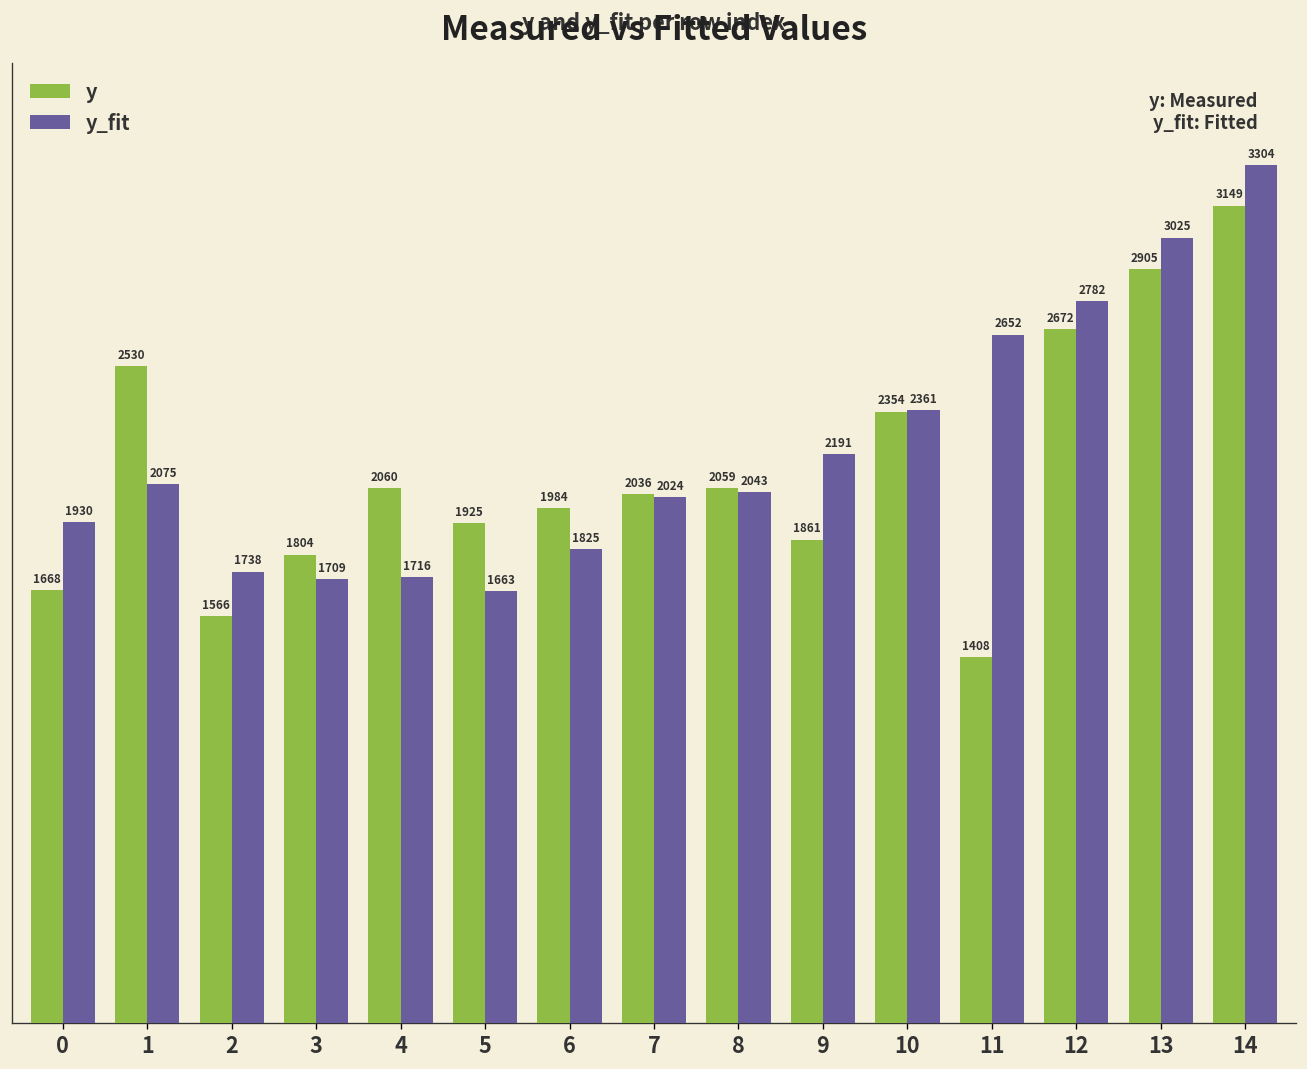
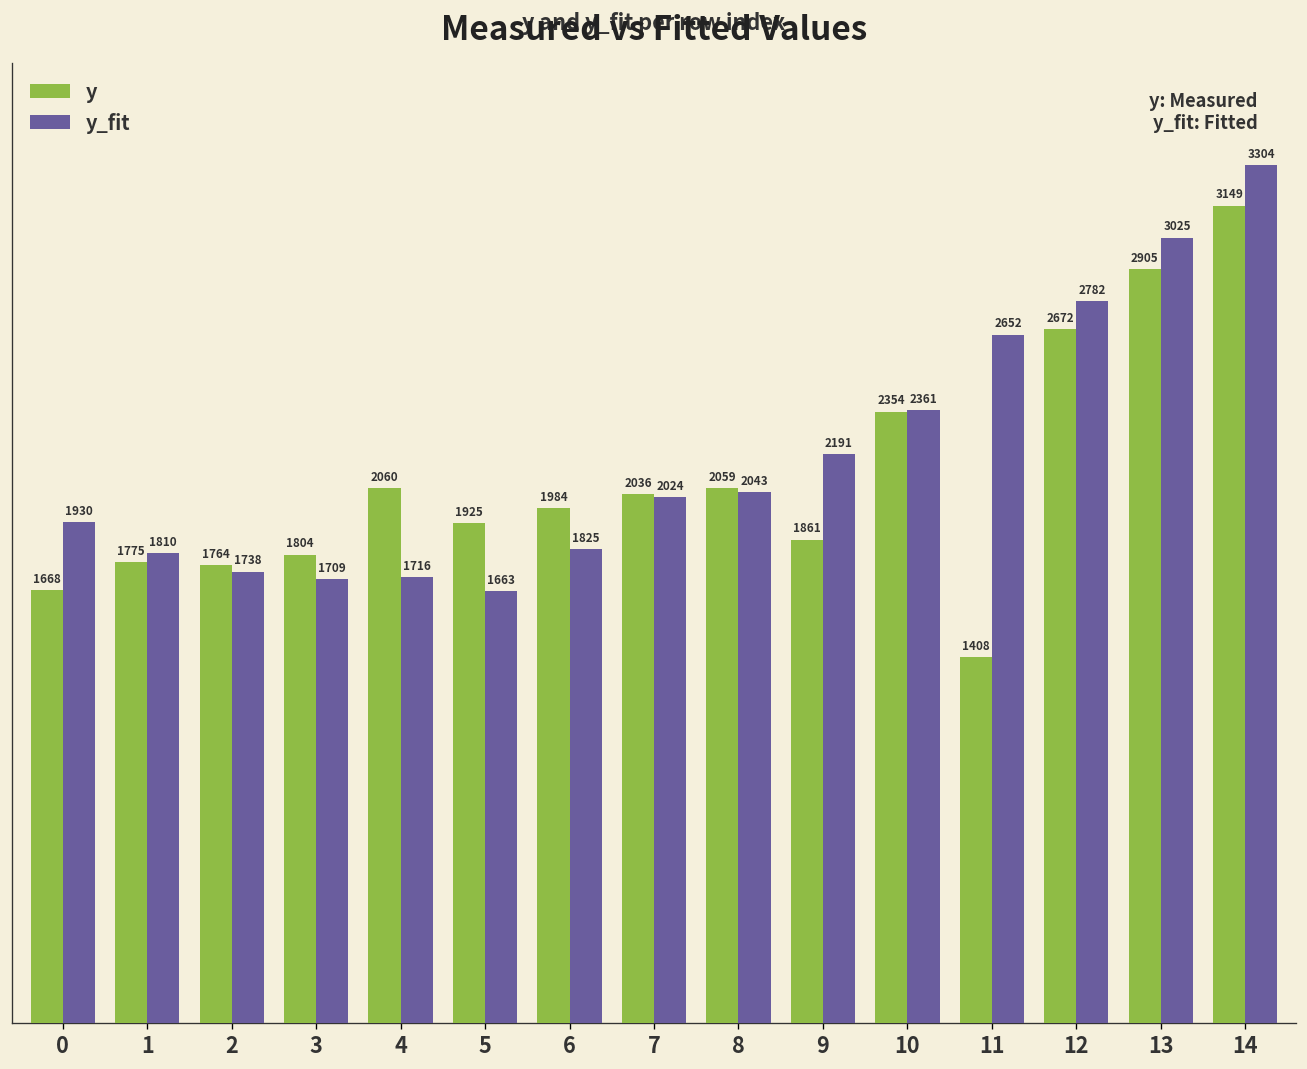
  {
    "y": {
      "0": 1668,
-     "1": 2530,
-     "2": 1566,
+     "1": 1775,
+     "2": 1764,
      "3": 1804,
      "4": 2060,
      "5": 1925,
      "6": 1984,
      "7": 2036,
      "8": 2059,
      "9": 1861,
      "10": 2354,
      "11": 1408,
      "12": 2672,
      "13": 2905,
      "14": 3149
    },
    "y_fit": {
      "0": 1930,
-     "1": 2075,
+     "1": 1810,
      "2": 1738,
      "3": 1709,
      "4": 1716,
      "5": 1663,
      "6": 1825,
      "7": 2024,
      "8": 2043,
      "9": 2191,
      "10": 2361,
      "11": 2652,
      "12": 2782,
      "13": 3025,
      "14": 3304
    }
  }
